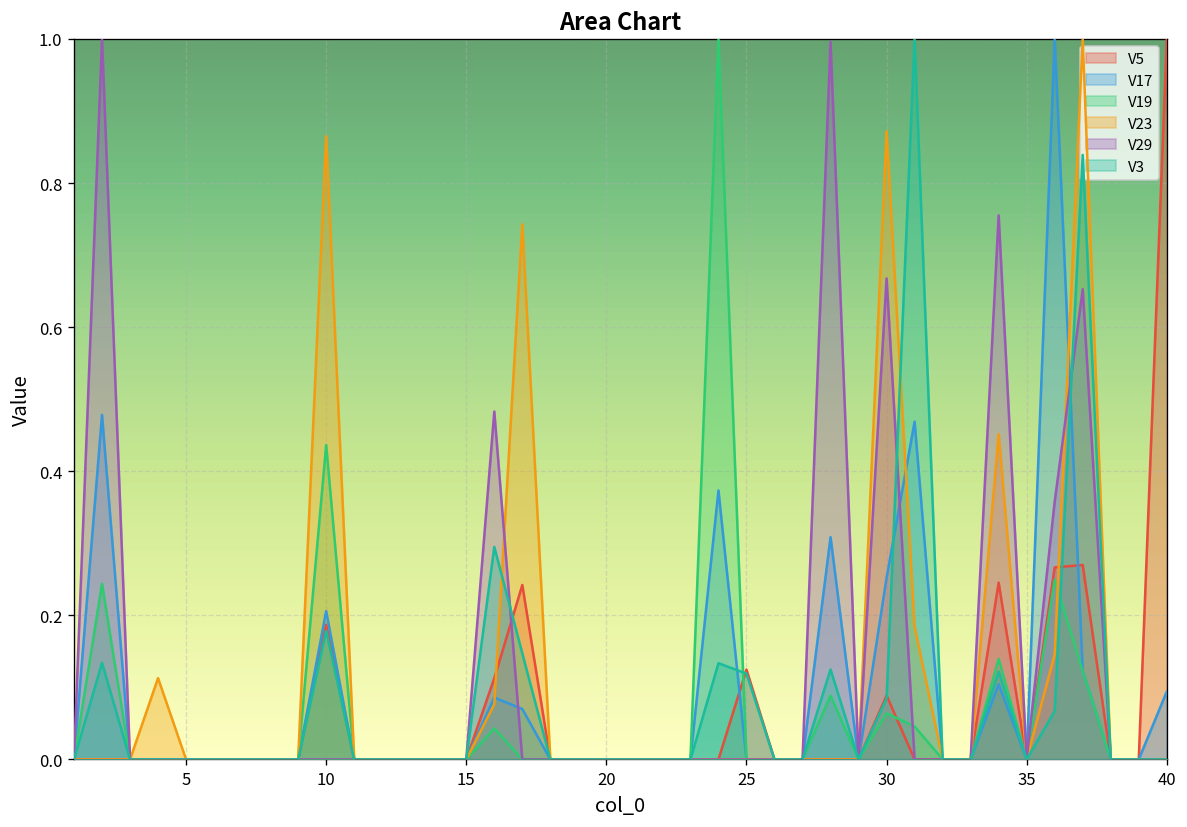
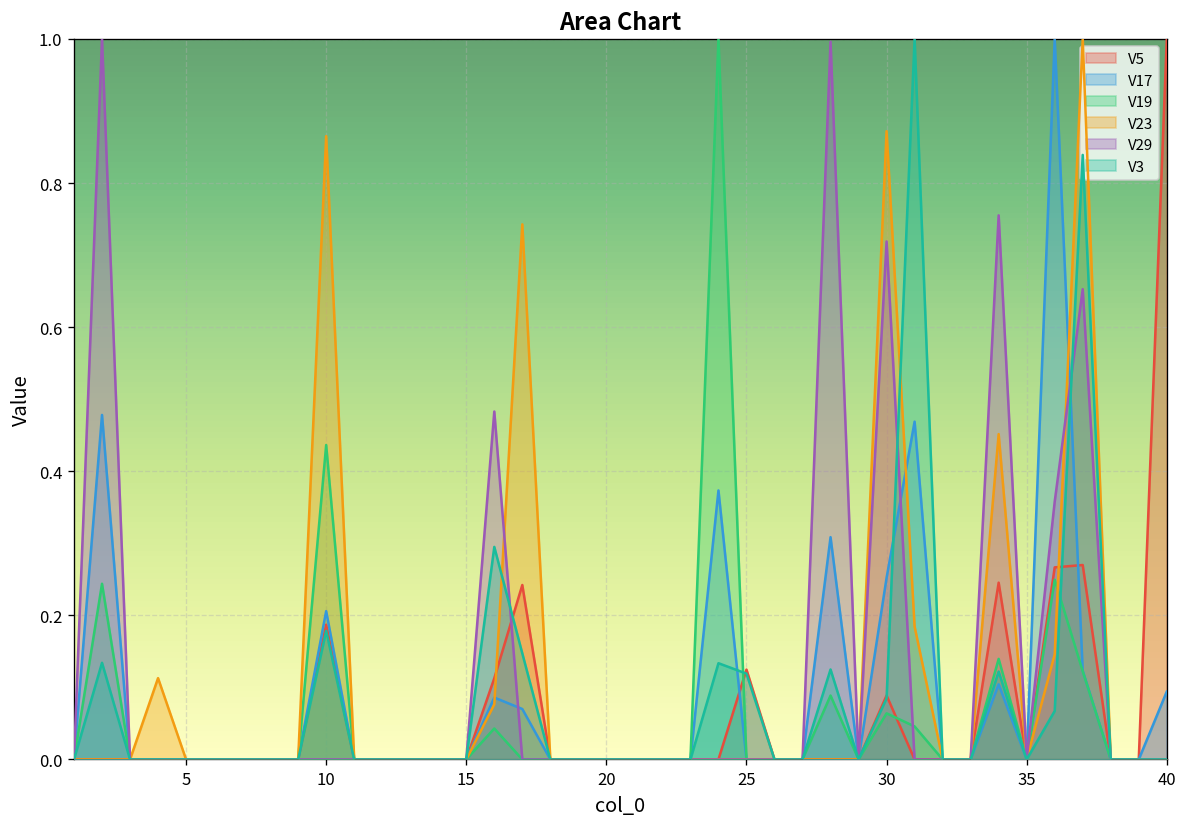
  {
    "V29": {
      "10": 0.00,
-     "30": 0.67
+     "30": 0.72
    }
  }
